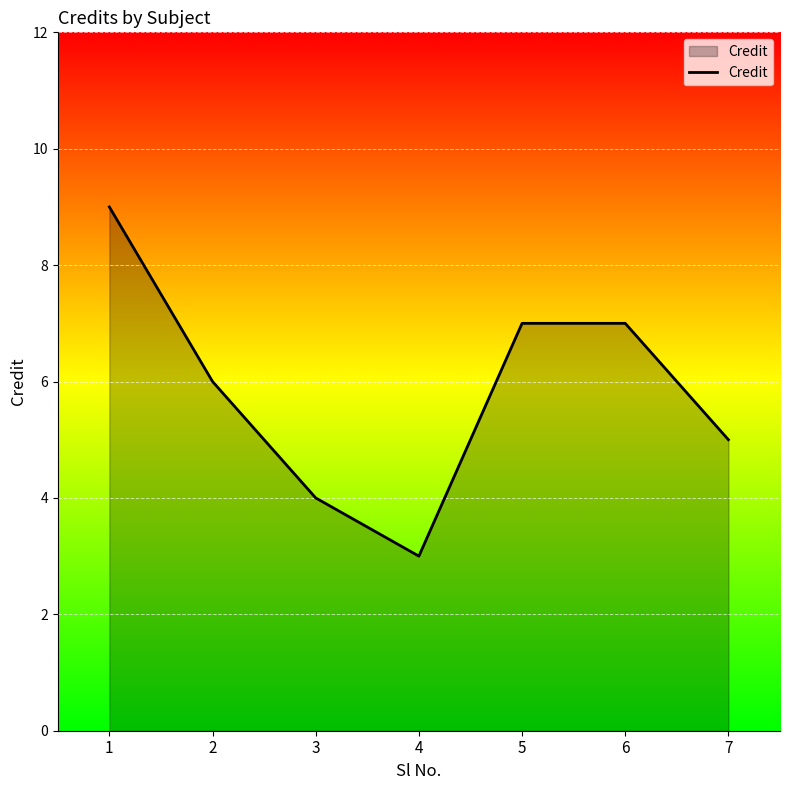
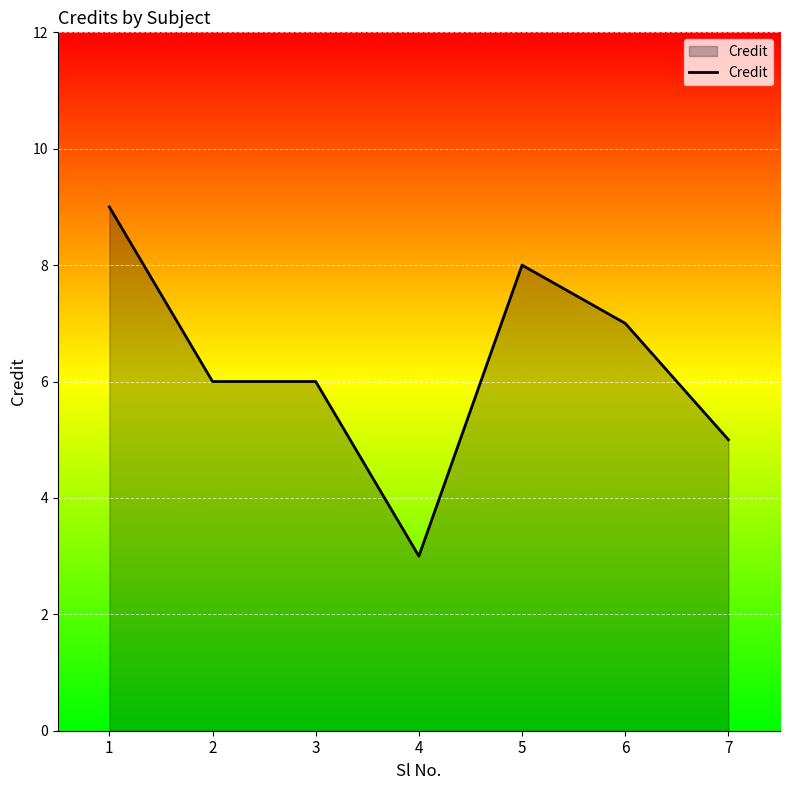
  {
    "1": 9,
    "2": 6,
-   "3": 4,
+   "3": 6,
    "4": 3,
-   "5": 7,
+   "5": 8,
    "6": 7,
    "7": 5
  }
